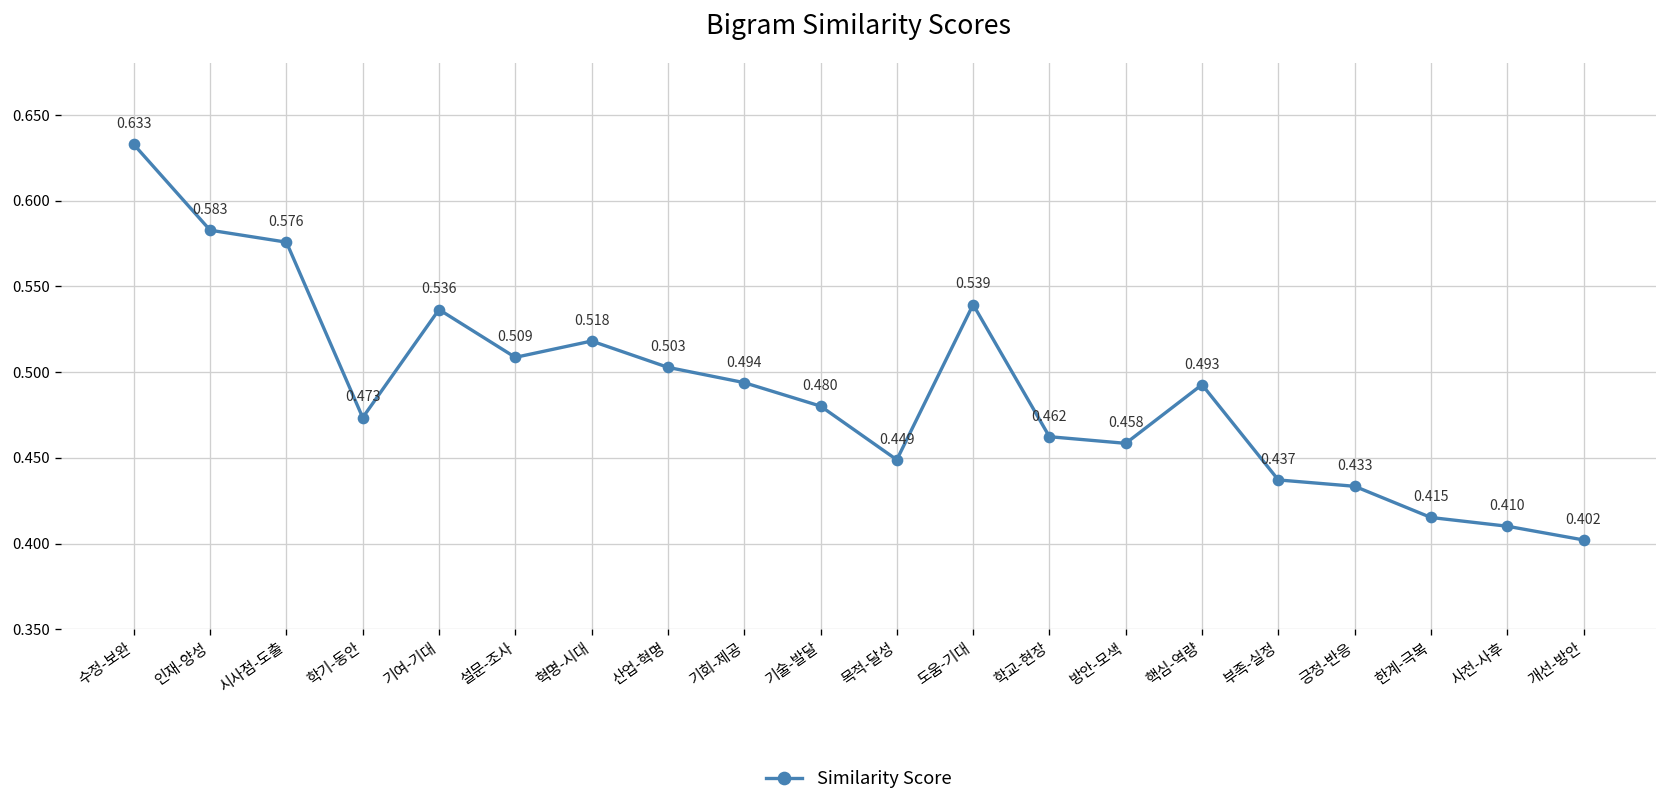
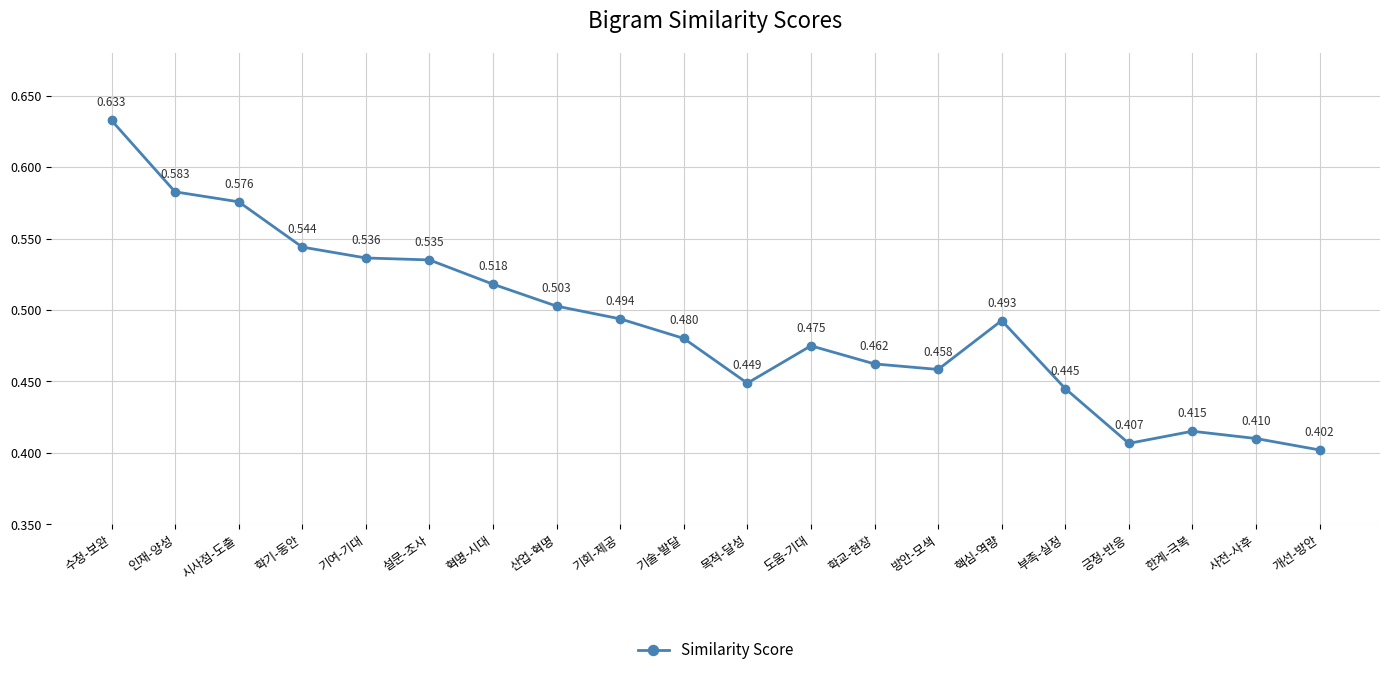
  {
    "수정-보완": 0.633,
    "인재-양성": 0.583,
    "시사점-도출": 0.576,
-   "학기-동안": 0.473,
+   "학기-동안": 0.544,
    "기여-기대": 0.536,
-   "설문-조사": 0.509,
+   "설문-조사": 0.535,
    "혁명-시대": 0.518,
    "산업-혁명": 0.503,
    "기회-제공": 0.494,
    "기술-발달": 0.480,
    "목적-달성": 0.449,
-   "도움-기대": 0.539,
+   "도움-기대": 0.475,
    "학교-현장": 0.462,
    "방안-모색": 0.458,
    "핵심-역량": 0.493,
-   "부족-실정": 0.437,
-   "긍정-반응": 0.433,
+   "부족-실정": 0.445,
+   "긍정-반응": 0.407,
    "한계-극복": 0.415,
    "사전-사후": 0.410,
    "개선-방안": 0.402
  }
